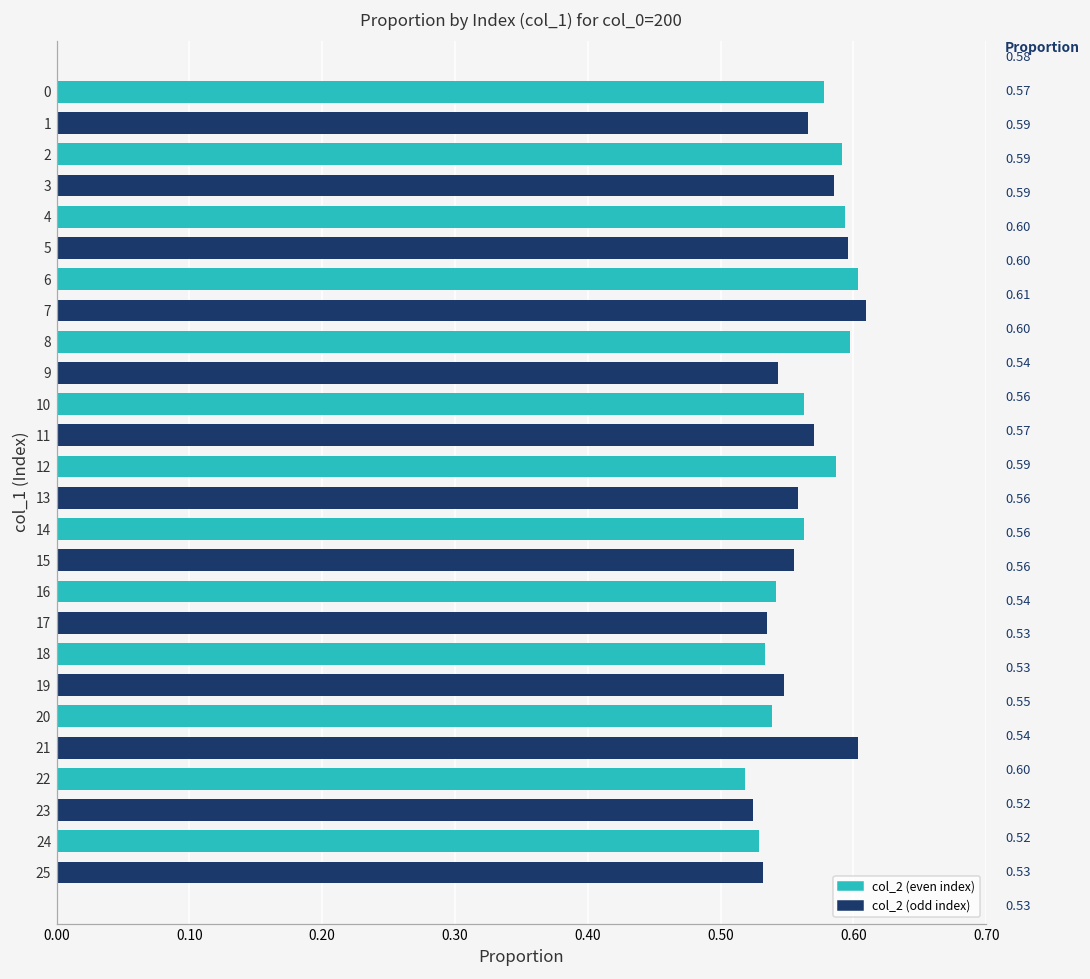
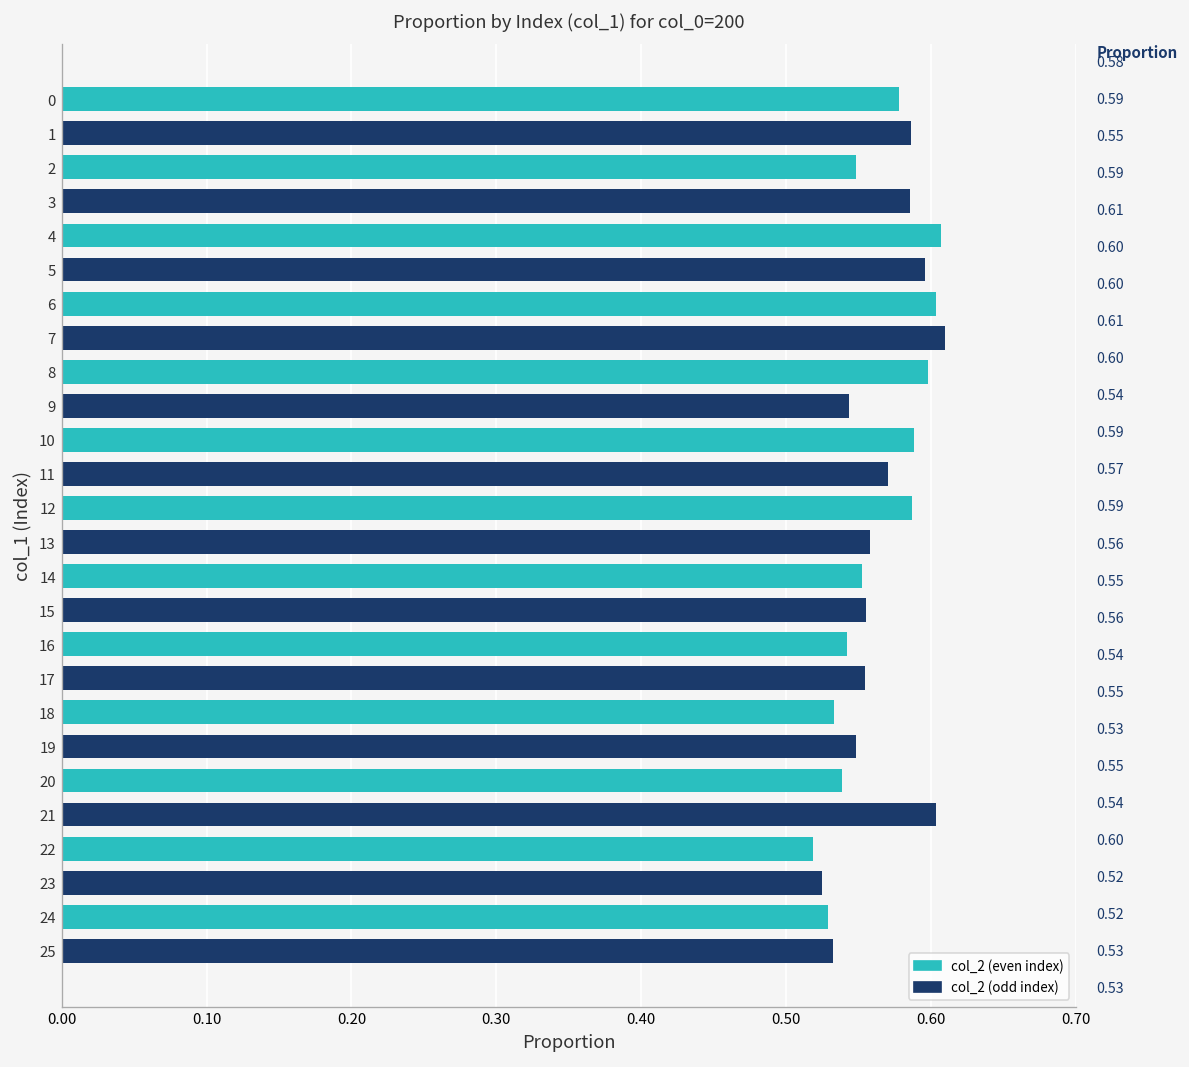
  {
-   "1": 0.57,
-   "2": 0.59,
-   "4": 0.59,
-   "10": 0.56,
-   "14": 0.56,
-   "17": 0.53
+   "1": 0.59,
+   "2": 0.55,
+   "4": 0.61,
+   "10": 0.59,
+   "14": 0.55,
+   "17": 0.55
  }
